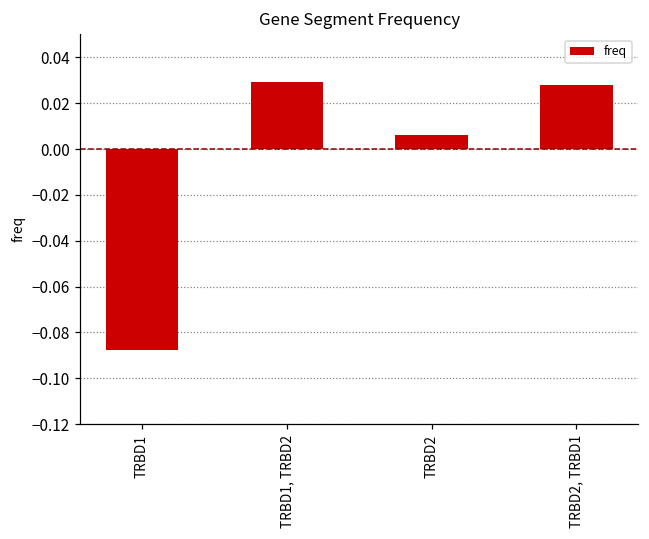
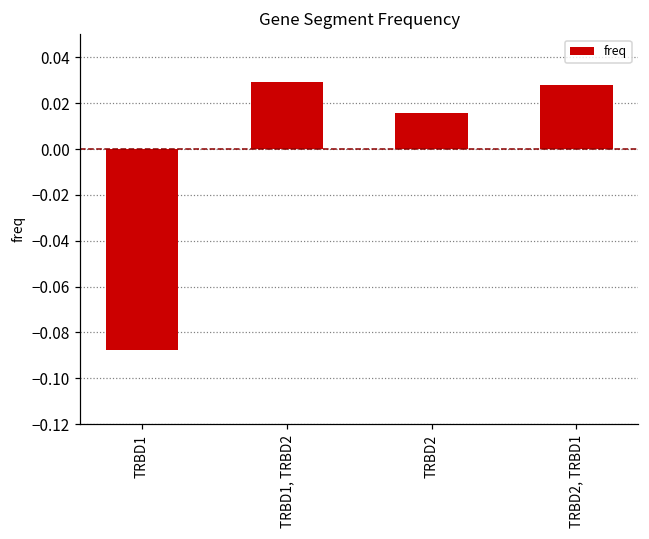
  {
    "TRBD1": -0.088,
    "TRBD1, TRBD2": 0.029,
-   "TRBD2": 0.006,
+   "TRBD2": 0.016,
    "TRBD2, TRBD1": 0.028
  }
